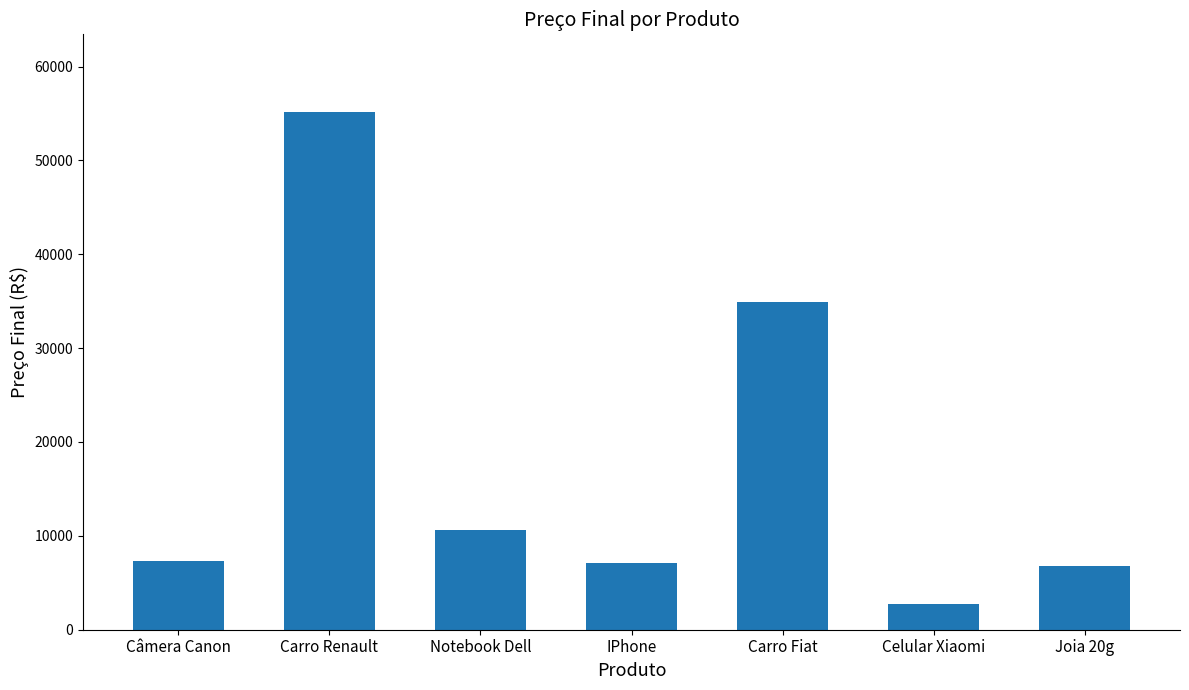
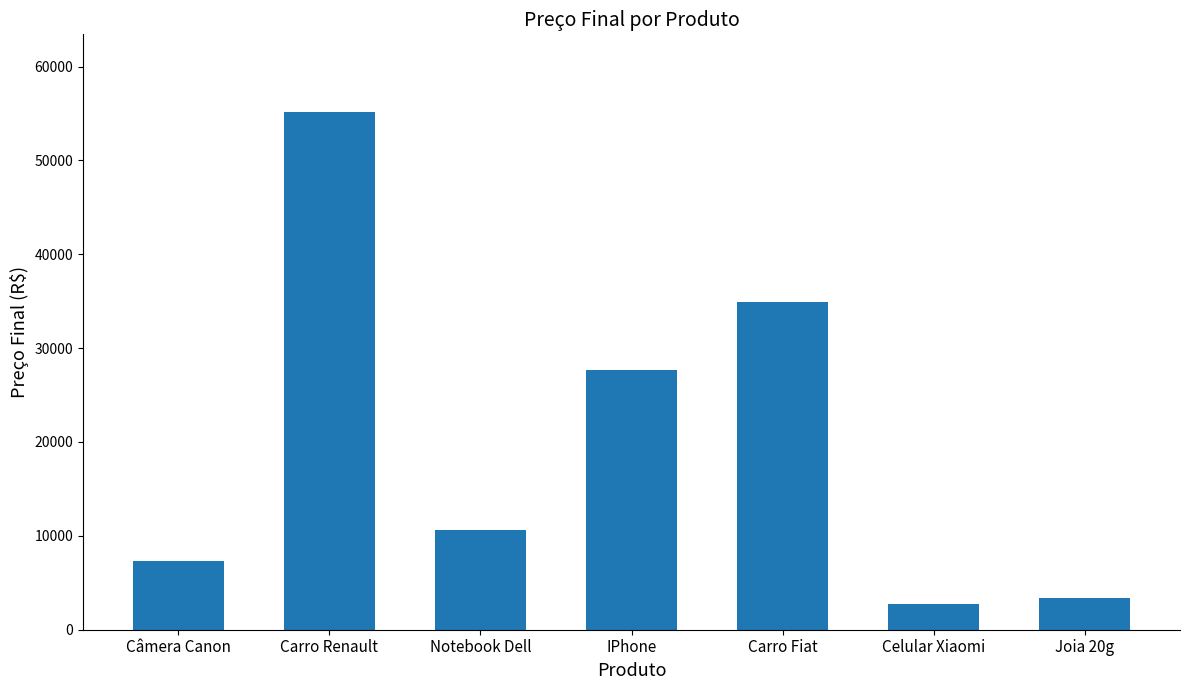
  {
    "Câmera Canon": 7000,
    "Carro Renault": 55000,
    "Notebook Dell": 11000,
-   "IPhone": 7000,
+   "IPhone": 28000,
    "Carro Fiat": 35000,
    "Celular Xiaomi": 3000,
-   "Joia 20g": 7000
+   "Joia 20g": 3000
  }
